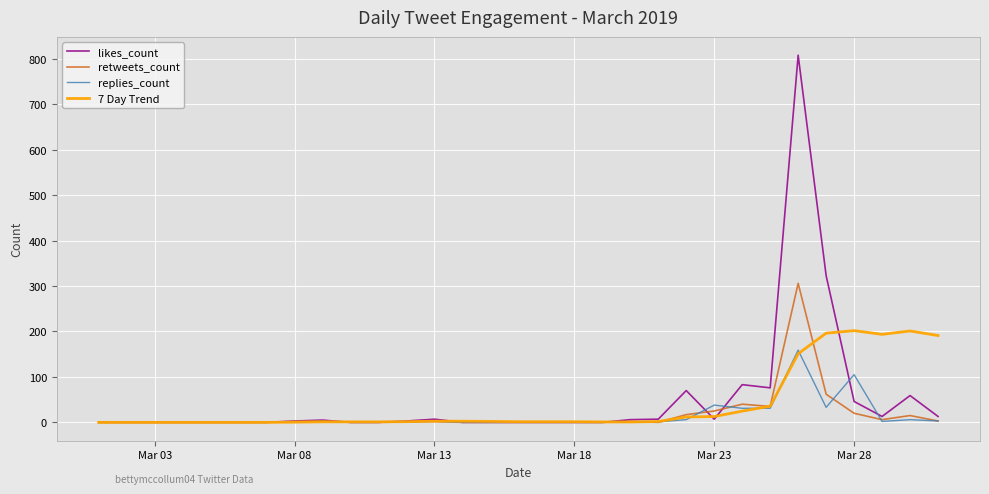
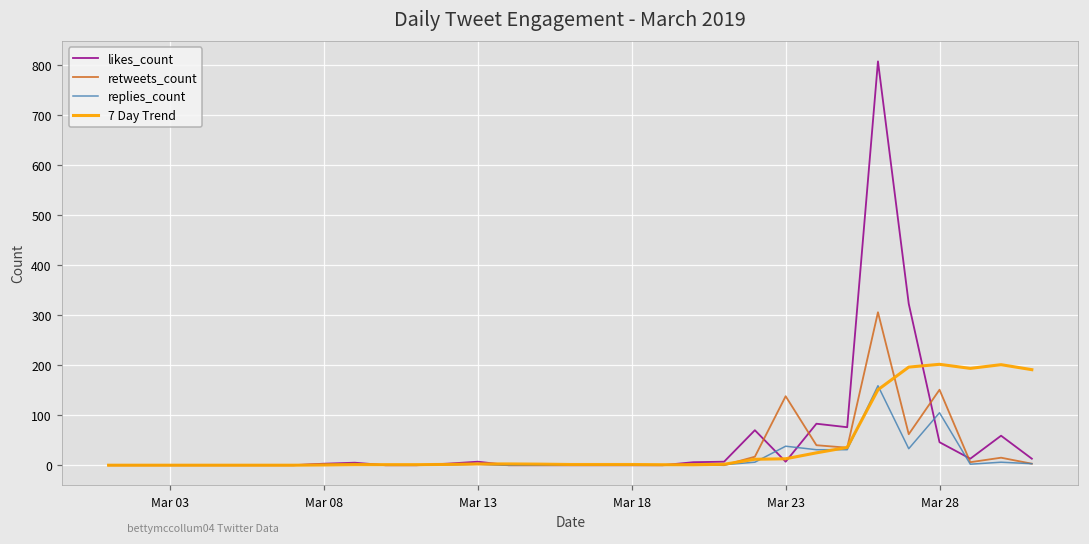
  {
    "likes_count": {
      "Mar 23": 10,
      "Mar 28": 50
    },
    "retweets_count": {
-     "Mar 23": 30,
-     "Mar 28": 20
+     "Mar 23": 140,
+     "Mar 28": 150
    },
    "replies_count": {
      "Mar 23": 40,
      "Mar 28": 110
    },
    "7 Day Trend": {
      "Mar 23": 10,
      "Mar 28": 200
    }
  }
